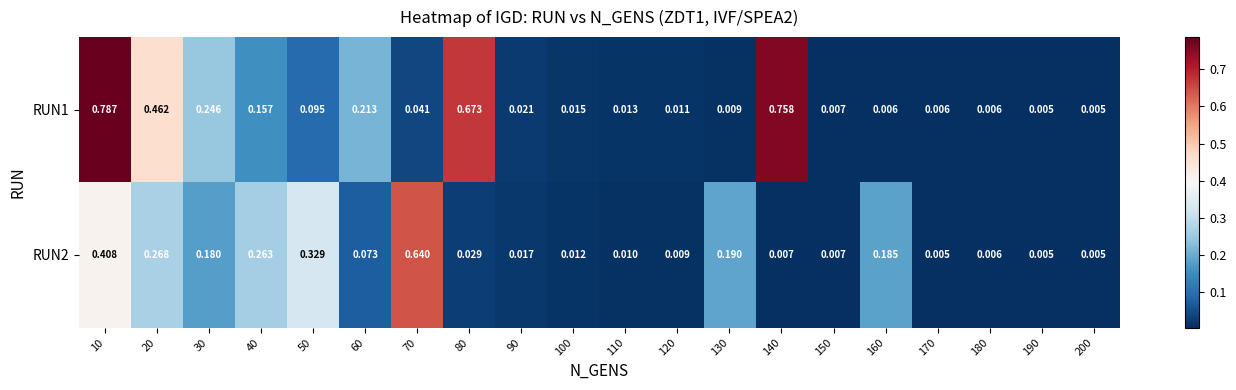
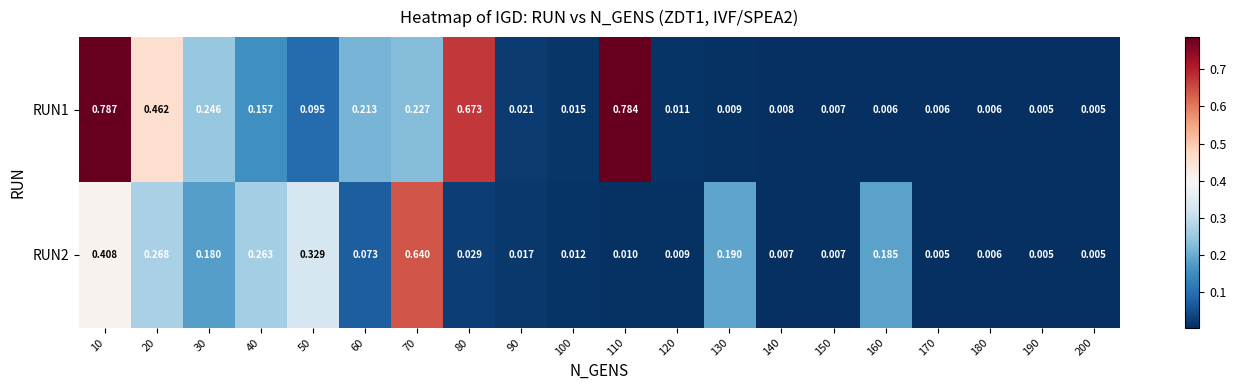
  {
    "RUN1": {
      "10": 0.787,
      "20": 0.462,
      "30": 0.246,
      "40": 0.157,
      "50": 0.095,
      "60": 0.213,
-     "70": 0.041,
+     "70": 0.227,
      "80": 0.673,
      "90": 0.021,
      "100": 0.015,
-     "110": 0.013,
+     "110": 0.784,
      "120": 0.011,
      "130": 0.009,
-     "140": 0.758,
+     "140": 0.008,
      "150": 0.007,
      "160": 0.006,
      "170": 0.006,
      "180": 0.006,
      "190": 0.005,
      "200": 0.005
    },
    "RUN2": {
      "10": 0.408,
      "20": 0.268,
      "30": 0.180,
      "40": 0.263,
      "50": 0.329,
      "60": 0.073,
      "70": 0.640,
      "80": 0.029,
      "90": 0.017,
      "100": 0.012,
      "110": 0.010,
      "120": 0.009,
      "130": 0.190,
      "140": 0.007,
      "150": 0.007,
      "160": 0.185,
      "170": 0.005,
      "180": 0.006,
      "190": 0.005,
      "200": 0.005
    }
  }
